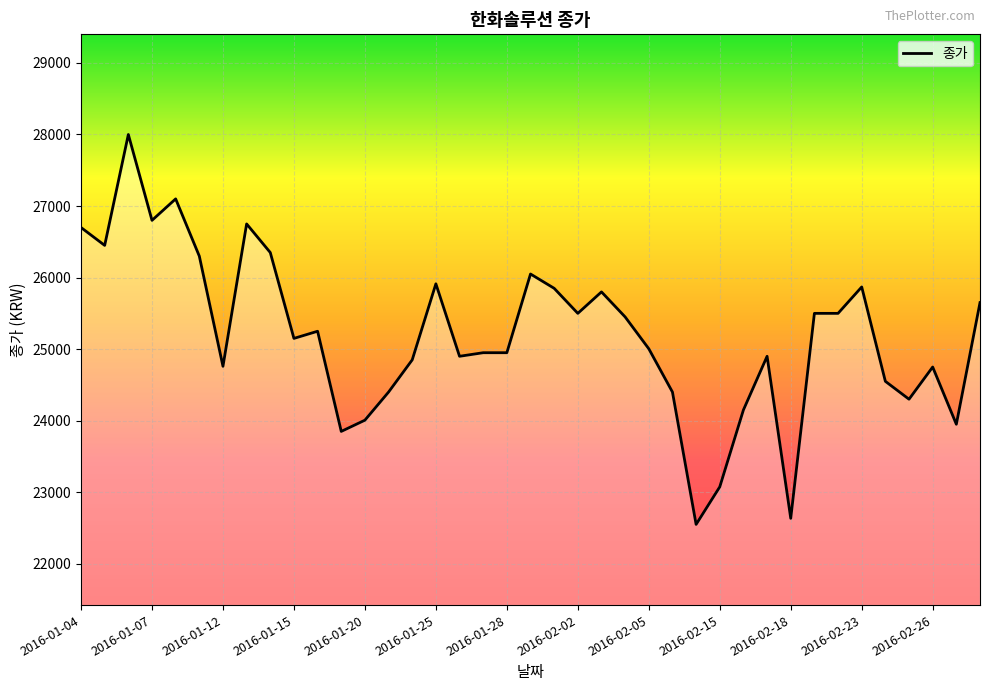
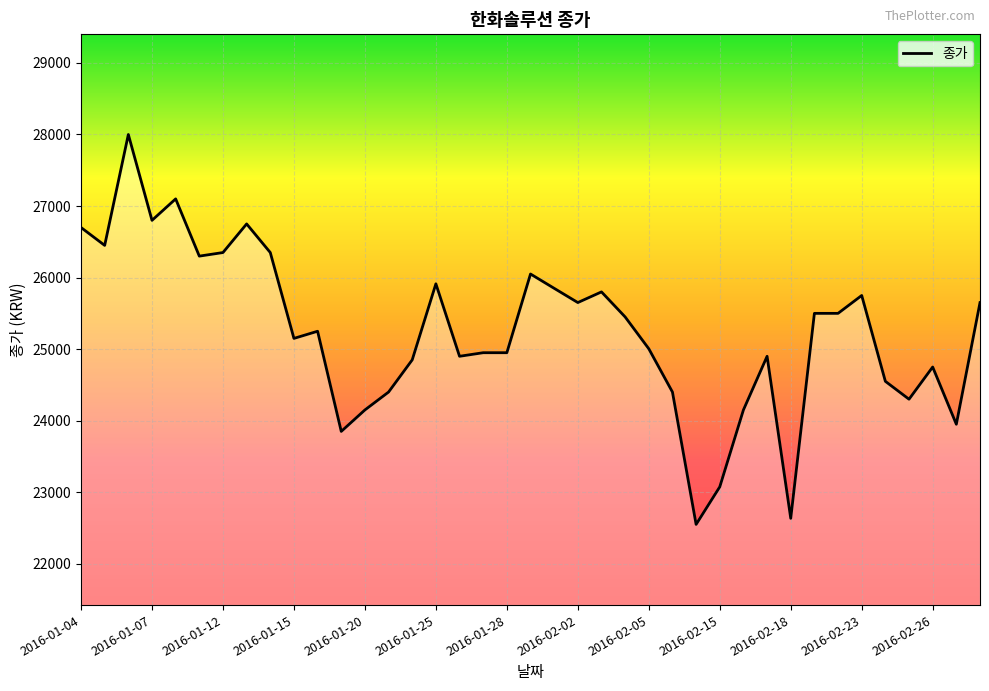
  {
    "2016-01-04": 26700,
    "2016-01-07": 26800,
-   "2016-01-12": 24800,
+   "2016-01-12": 26400,
    "2016-01-15": 25200,
-   "2016-01-20": 24000,
+   "2016-01-20": 24200,
    "2016-01-25": 25900,
    "2016-01-28": 25000,
-   "2016-02-02": 25500,
+   "2016-02-02": 25700,
    "2016-02-05": 25000,
    "2016-02-15": 23100,
    "2016-02-18": 22600,
-   "2016-02-23": 25900,
+   "2016-02-23": 25800,
    "2016-02-26": 24800
  }
